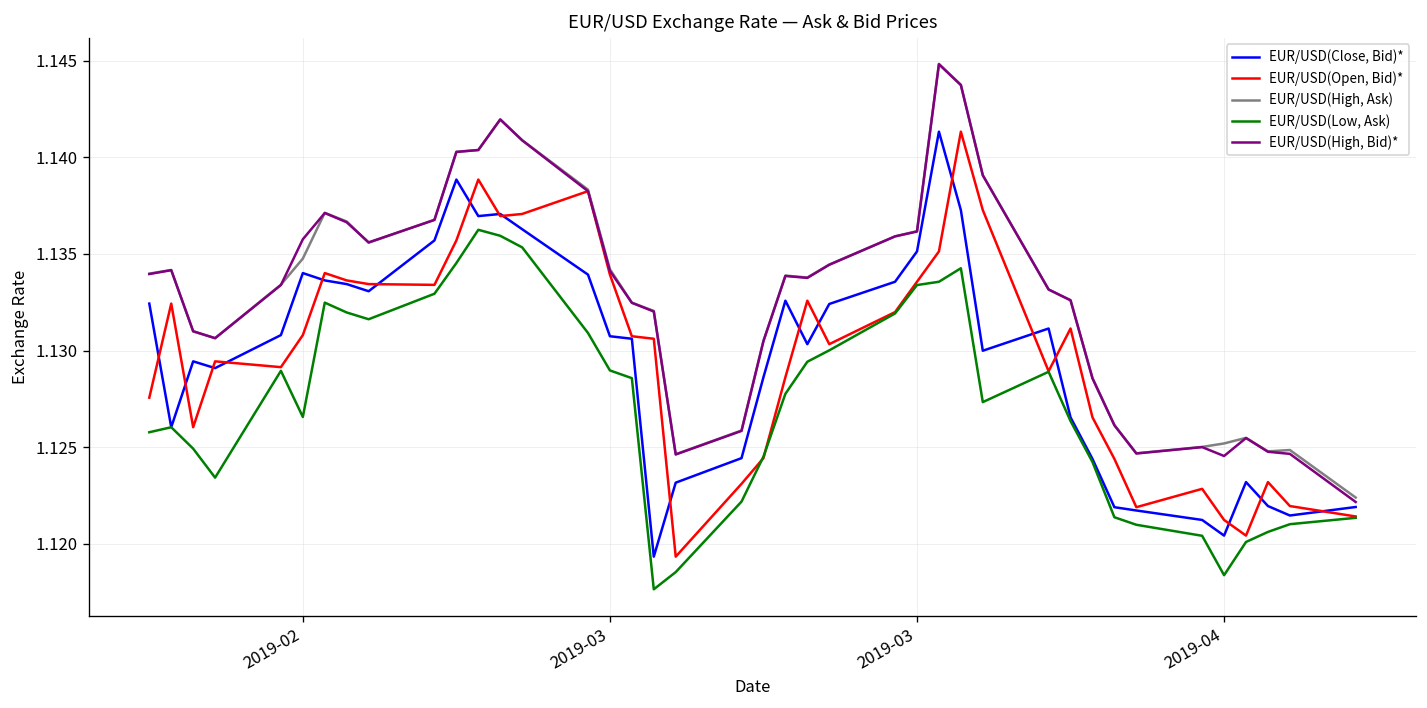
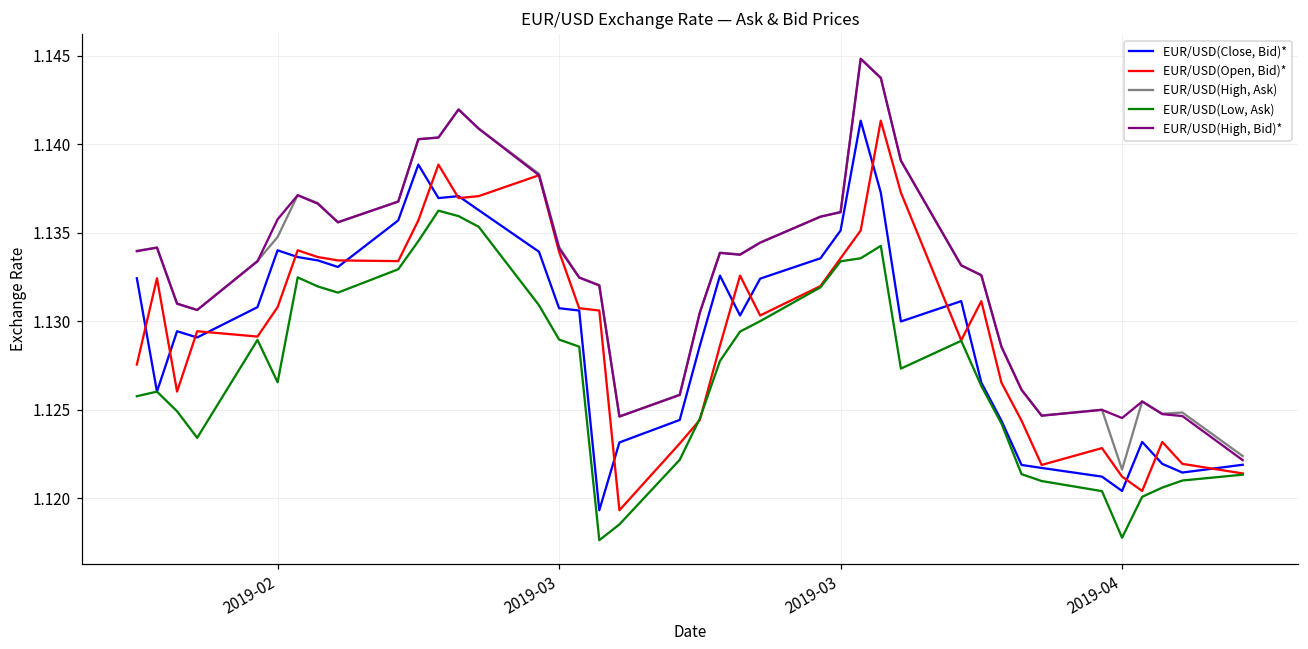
  {
    "EUR/USD(Close, Bid)*": {
      "2019-02": 1.1340,
      "2019-04": 1.1204
    },
    "EUR/USD(Open, Bid)*": {
      "2019-02": 1.1308,
      "2019-04": 1.1212
    },
    "EUR/USD(High, Ask)": {
      "2019-02": 1.1348,
-     "2019-04": 1.1252
+     "2019-04": 1.1216
    },
    "EUR/USD(Low, Ask)": {
      "2019-02": 1.1266,
-     "2019-04": 1.1184
+     "2019-04": 1.1178
    },
    "EUR/USD(High, Bid)*": {
      "2019-02": 1.1358,
      "2019-04": 1.1245
    }
  }
